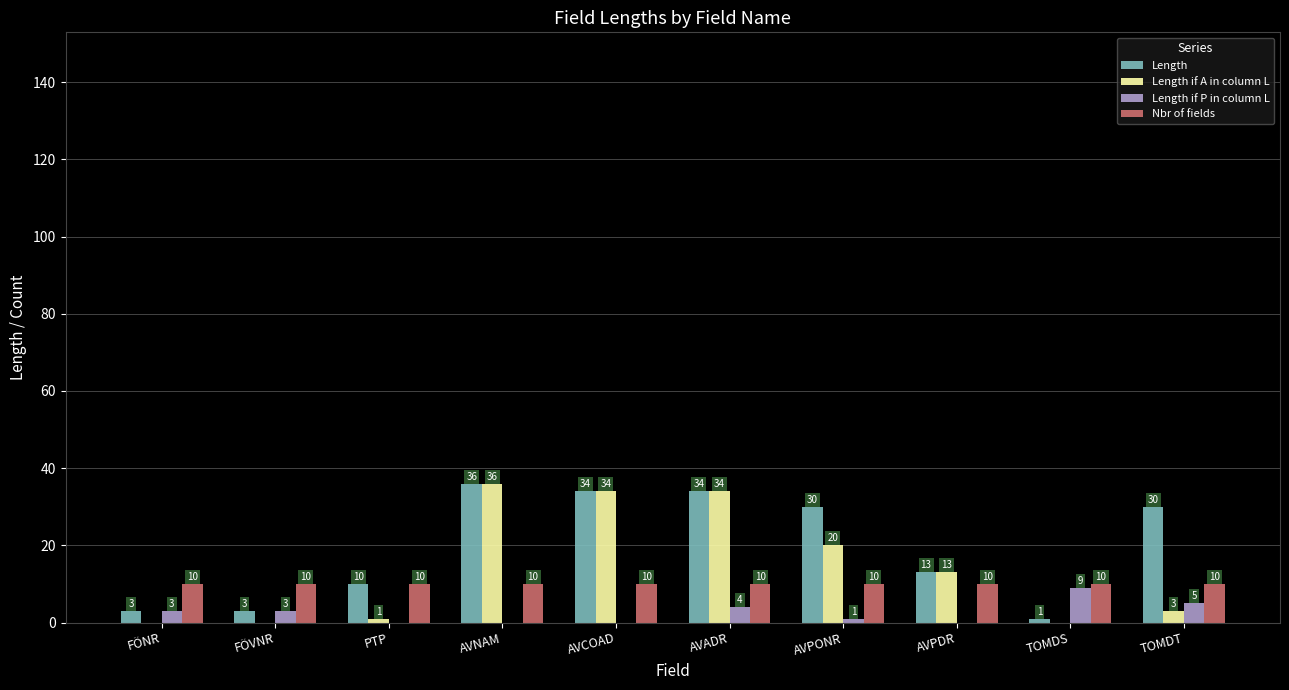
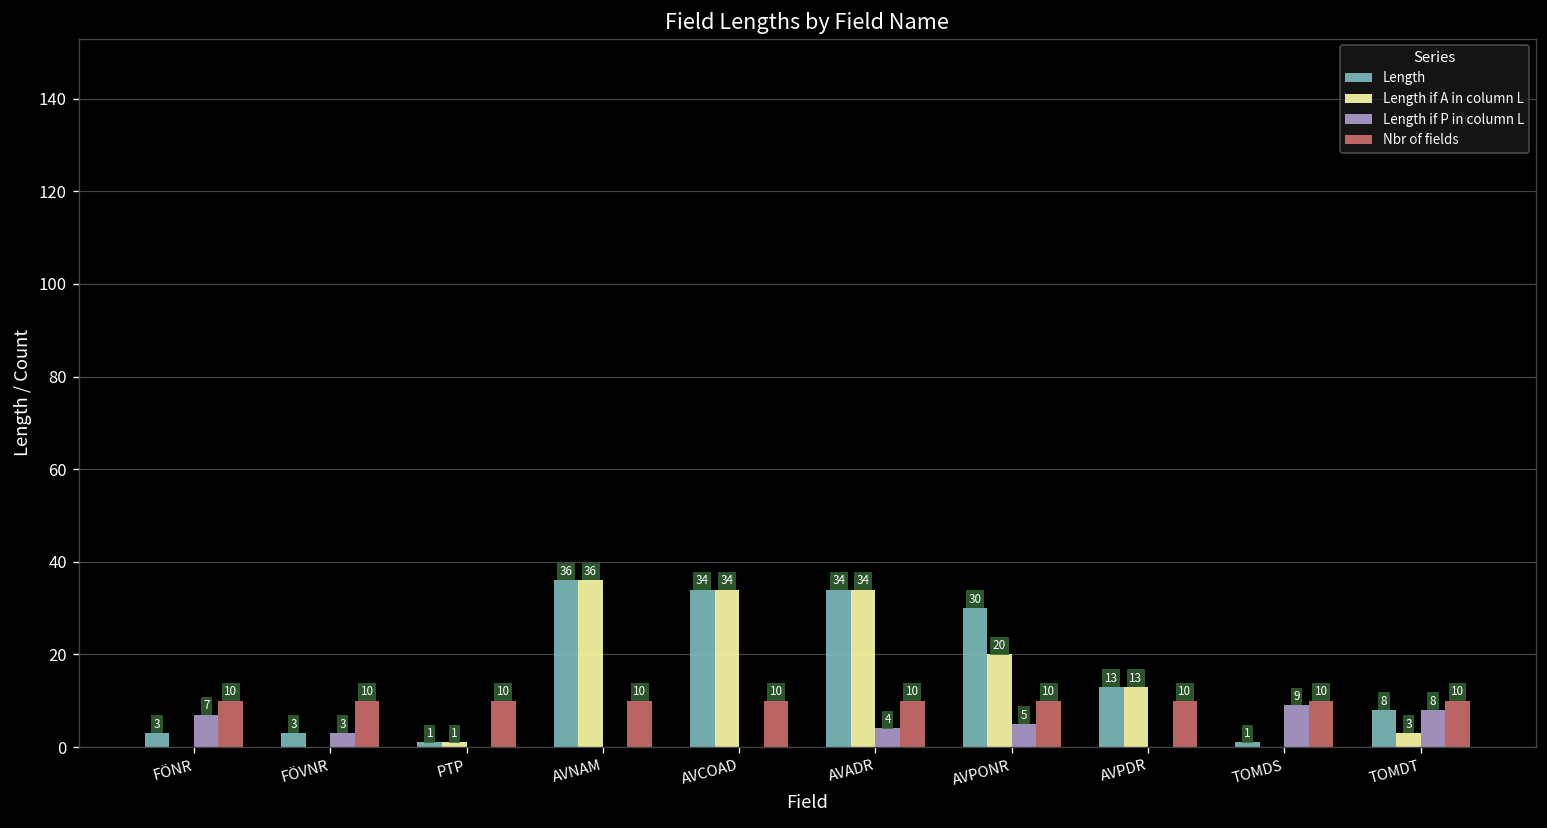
  {
    "Length": {
-     "PTP": 10,
-     "TOMDT": 30
+     "PTP": 1,
+     "TOMDT": 8
    },
    "Length if A in column L": {
      "FÖNR": 0,
      "FÖVNR": 0,
      "TOMDS": 0
    },
    "Length if P in column L": {
-     "FÖNR": 3,
-     "AVPONR": 1,
-     "TOMDT": 5
+     "FÖNR": 7,
+     "AVPONR": 5,
+     "TOMDT": 8
    }
  }
